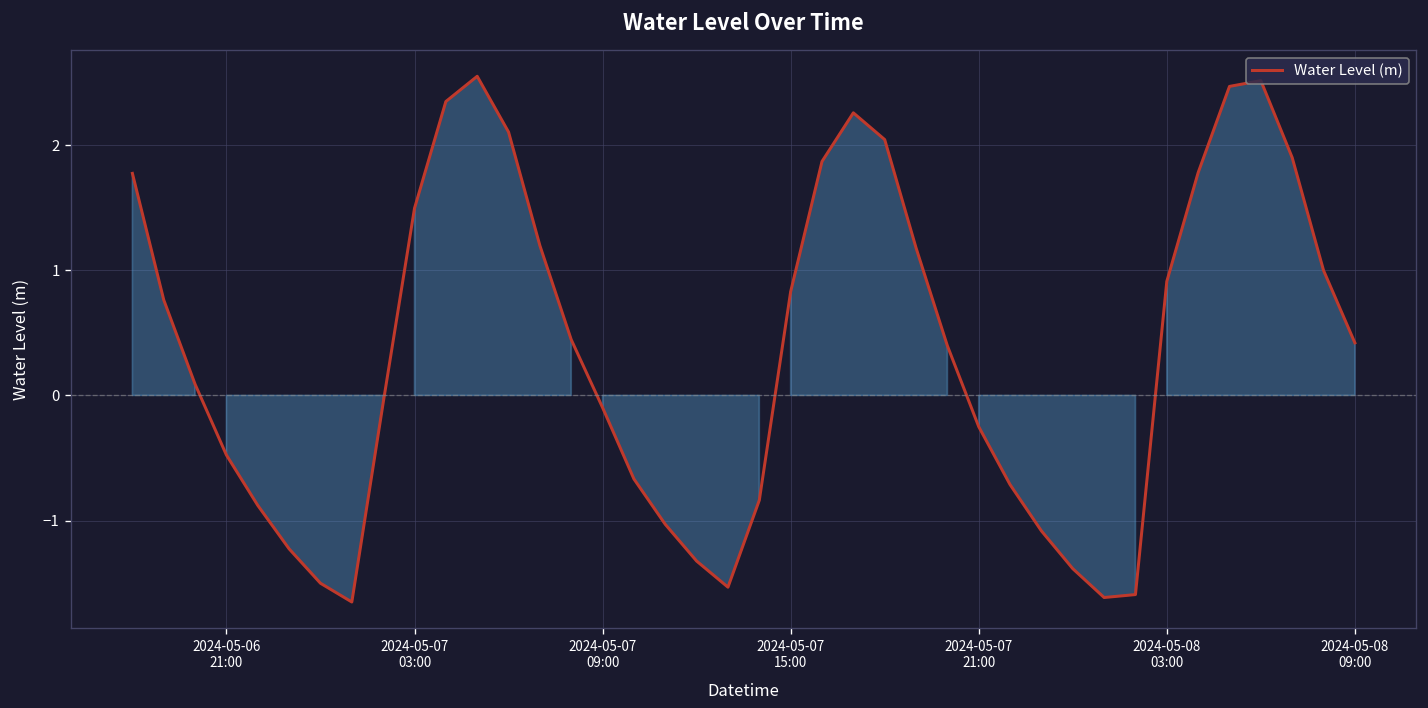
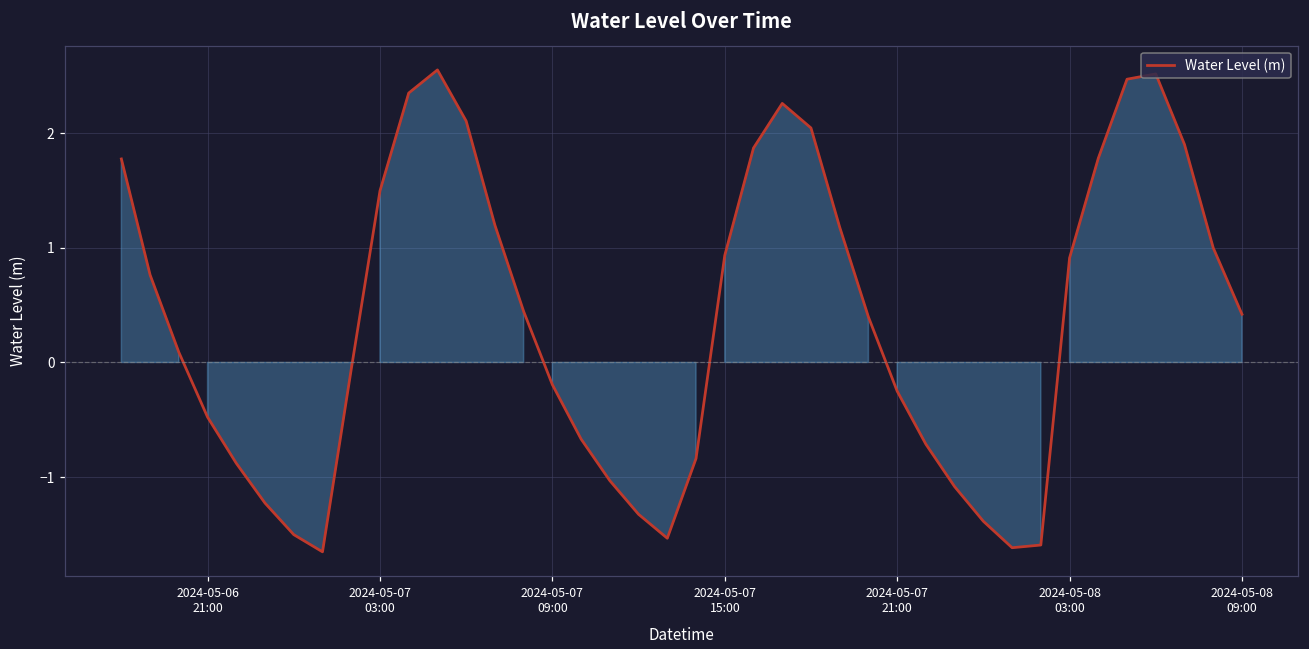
  {
    "2024-05-06 21:00": -0.48,
    "2024-05-07 03:00": 1.50,
-   "2024-05-07 09:00": -0.10,
-   "2024-05-07 15:00": 0.83,
+   "2024-05-07 09:00": -0.19,
+   "2024-05-07 15:00": 0.93,
    "2024-05-07 21:00": -0.25,
    "2024-05-08 03:00": 0.91,
    "2024-05-08 09:00": 0.42
  }
